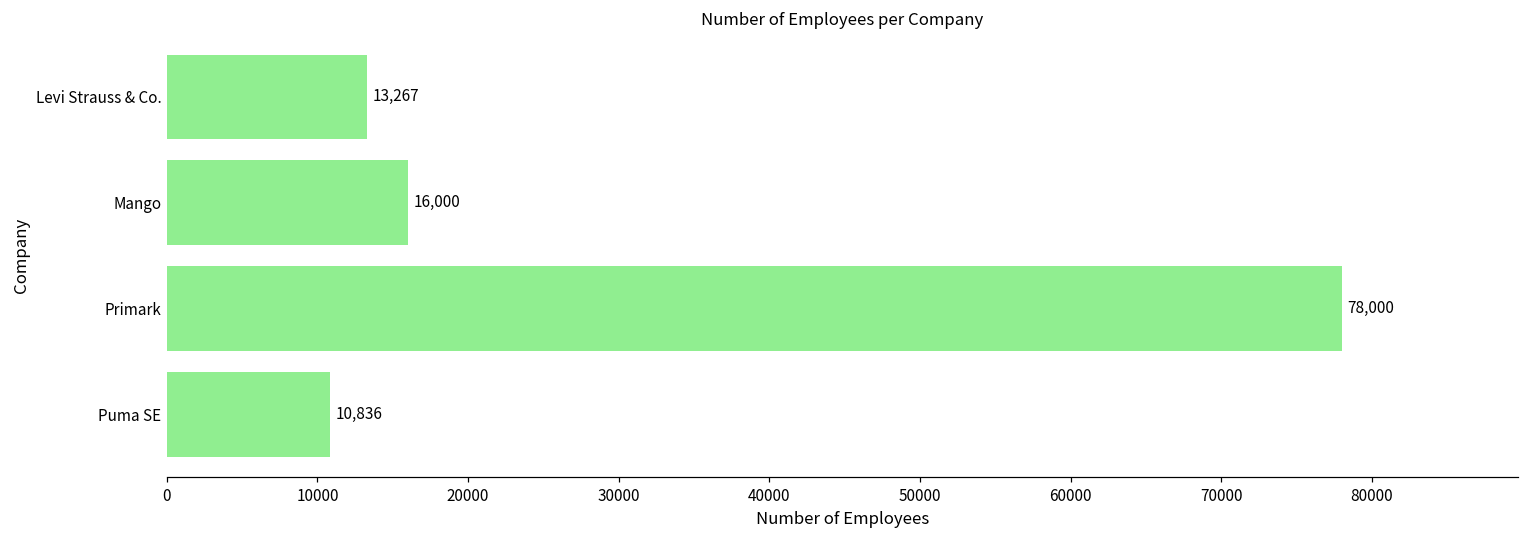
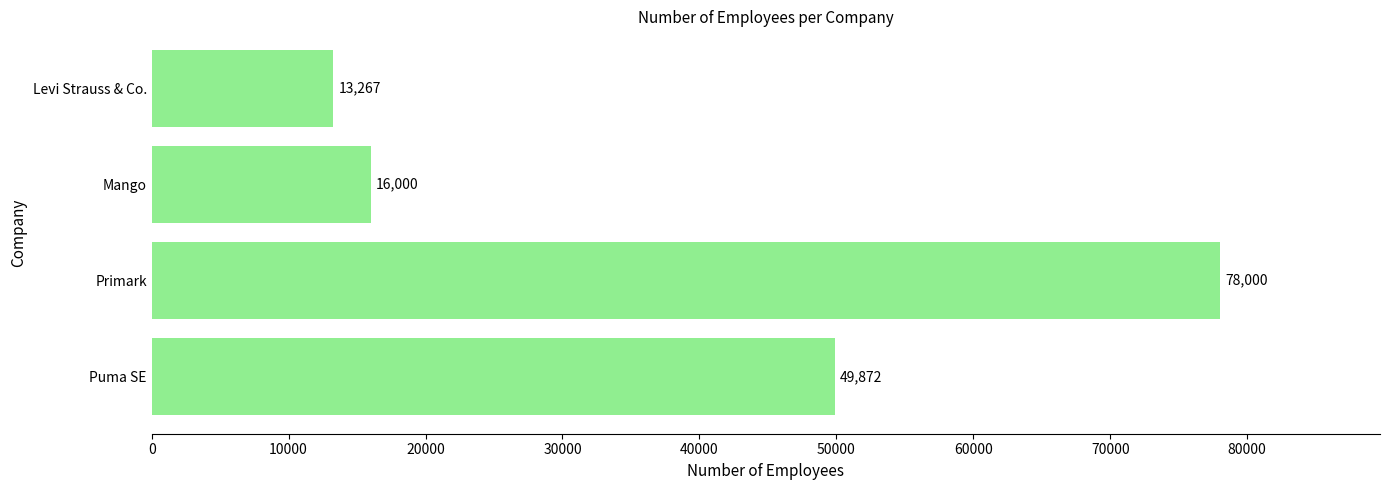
  {
    "Levi Strauss & Co.": "13,267",
    "Mango": "16,000",
    "Primark": "78,000",
-   "Puma SE": "10,836"
+   "Puma SE": "49,872"
  }
